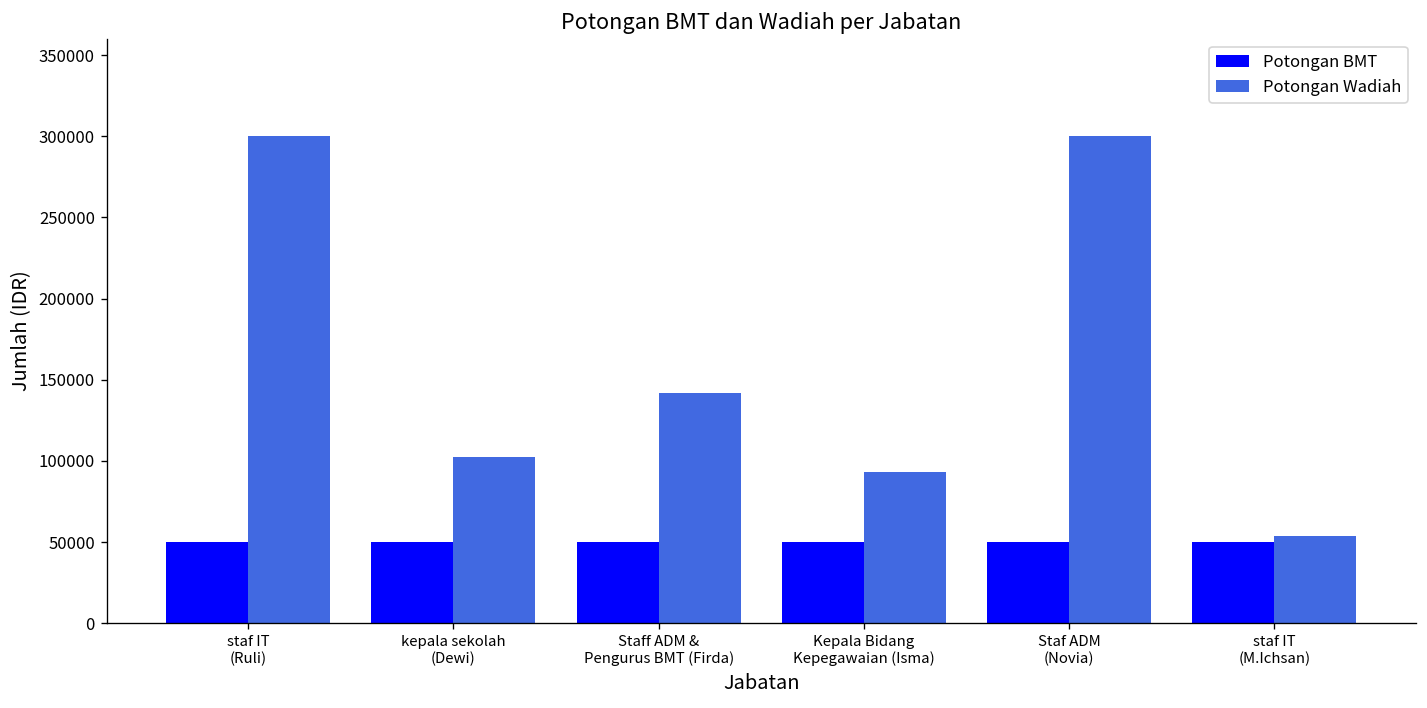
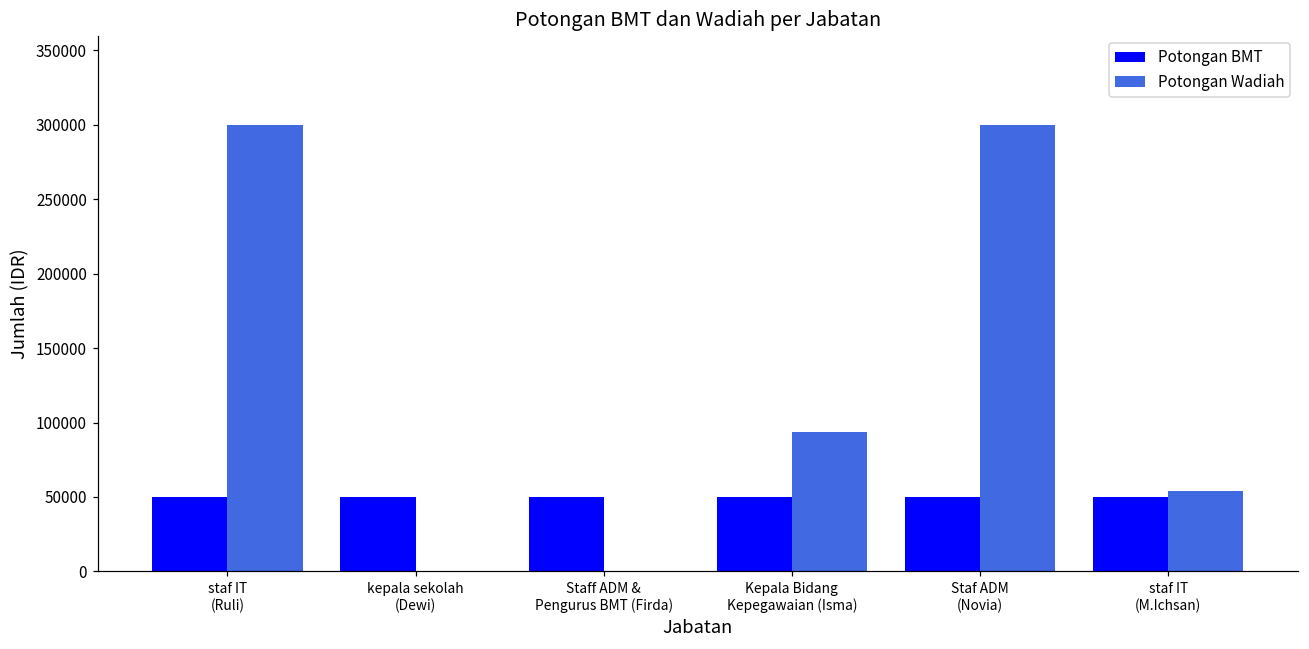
  {
    "Potongan BMT": {
      "staf IT (Ruli)": 50000,
      "kepala sekolah (Dewi)": 50000,
      "Staff ADM & Pengurus BMT (Firda)": 50000,
      "Kepala Bidang Kepegawaian (Isma)": 50000,
      "Staf ADM (Novia)": 50000,
      "staf IT (M.Ichsan)": 50000
    },
    "Potongan Wadiah": {
      "staf IT (Ruli)": 300000,
-     "kepala sekolah (Dewi)": 102000,
-     "Staff ADM & Pengurus BMT (Firda)": 142000,
+     "kepala sekolah (Dewi)": 0,
+     "Staff ADM & Pengurus BMT (Firda)": 0,
      "Kepala Bidang Kepegawaian (Isma)": 93000,
      "Staf ADM (Novia)": 300000,
      "staf IT (M.Ichsan)": 54000
    }
  }
